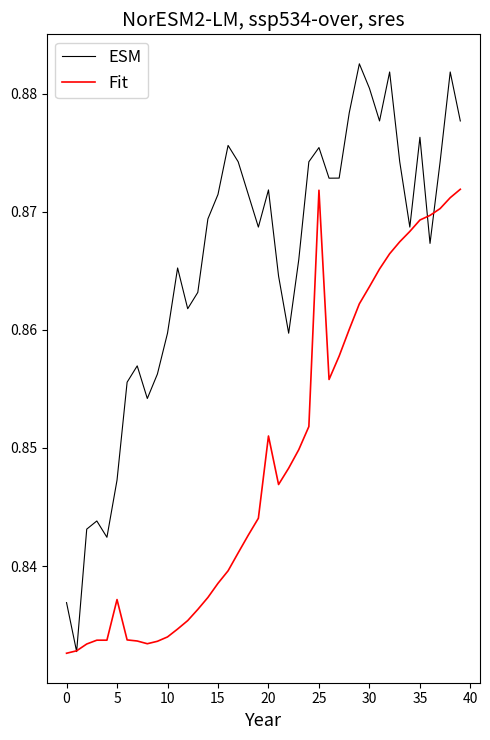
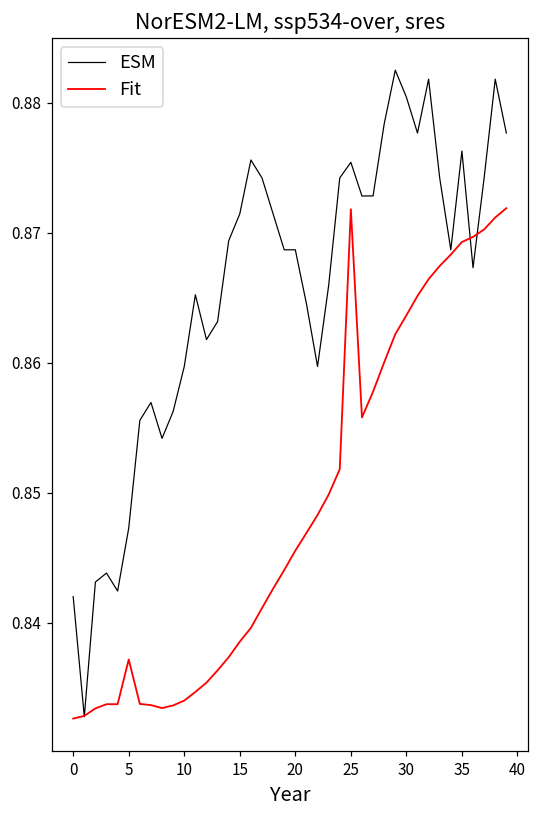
  {
    "ESM": {
-     "0": 0.8369,
+     "0": 0.8420,
      "5": 0.8473,
      "10": 0.8597,
      "15": 0.8715,
-     "20": 0.8718,
+     "20": 0.8687,
      "25": 0.8754,
      "30": 0.8804,
      "35": 0.8763
    },
    "Fit": {
      "0": 0.8326,
      "5": 0.8372,
      "10": 0.8340,
      "15": 0.8385,
-     "20": 0.8510,
+     "20": 0.8455,
      "25": 0.8718,
      "30": 0.8636,
      "35": 0.8693
    }
  }
